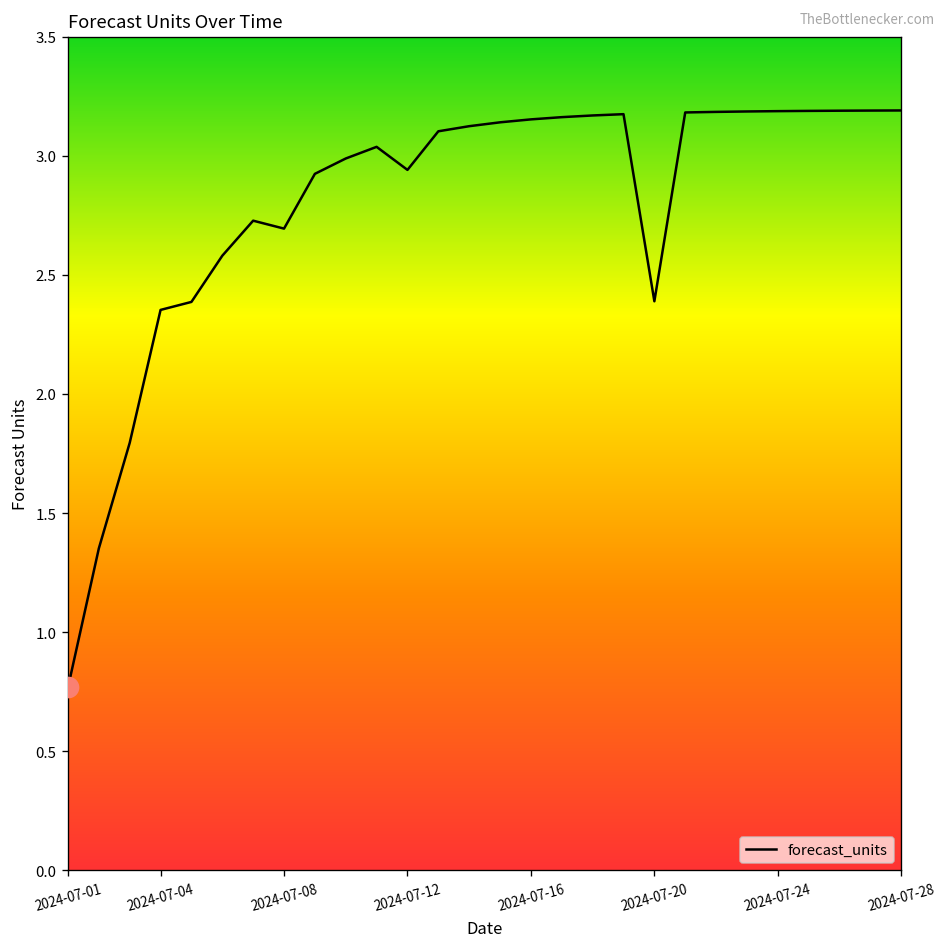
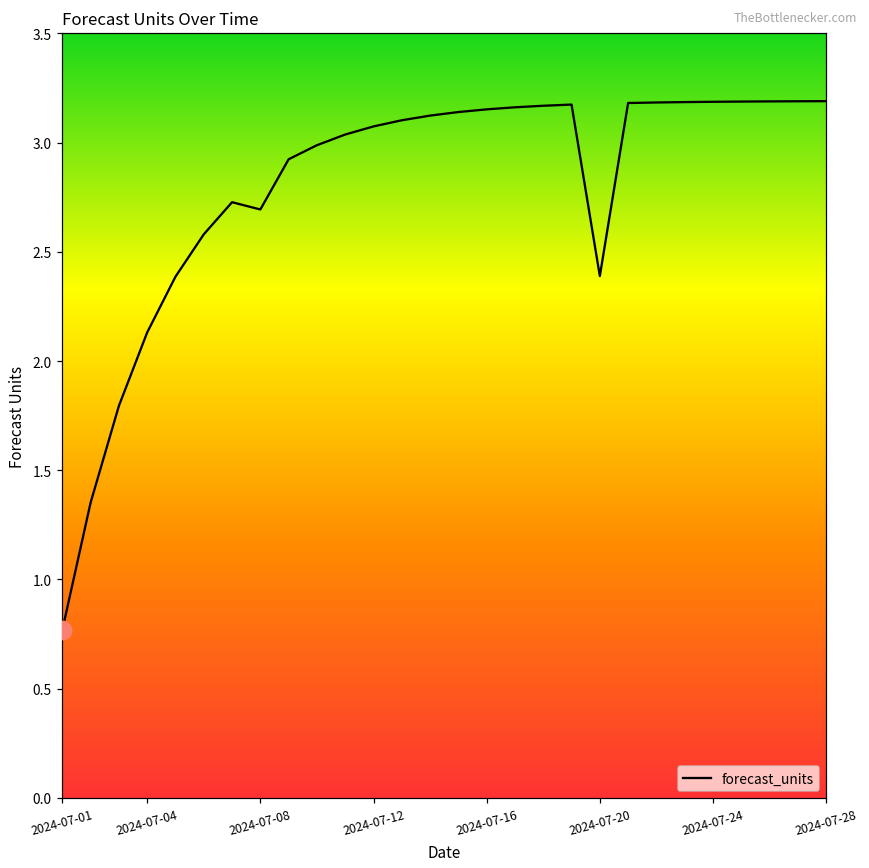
  {
    "forecast_units": {
-     "2024-07-04": 2.35,
+     "2024-07-04": 2.13,
      "2024-07-08": 2.69,
-     "2024-07-12": 2.94,
+     "2024-07-12": 3.07,
      "2024-07-16": 3.15,
      "2024-07-20": 2.39,
      "2024-07-24": 3.19,
      "2024-07-28": 3.19
    }
  }
